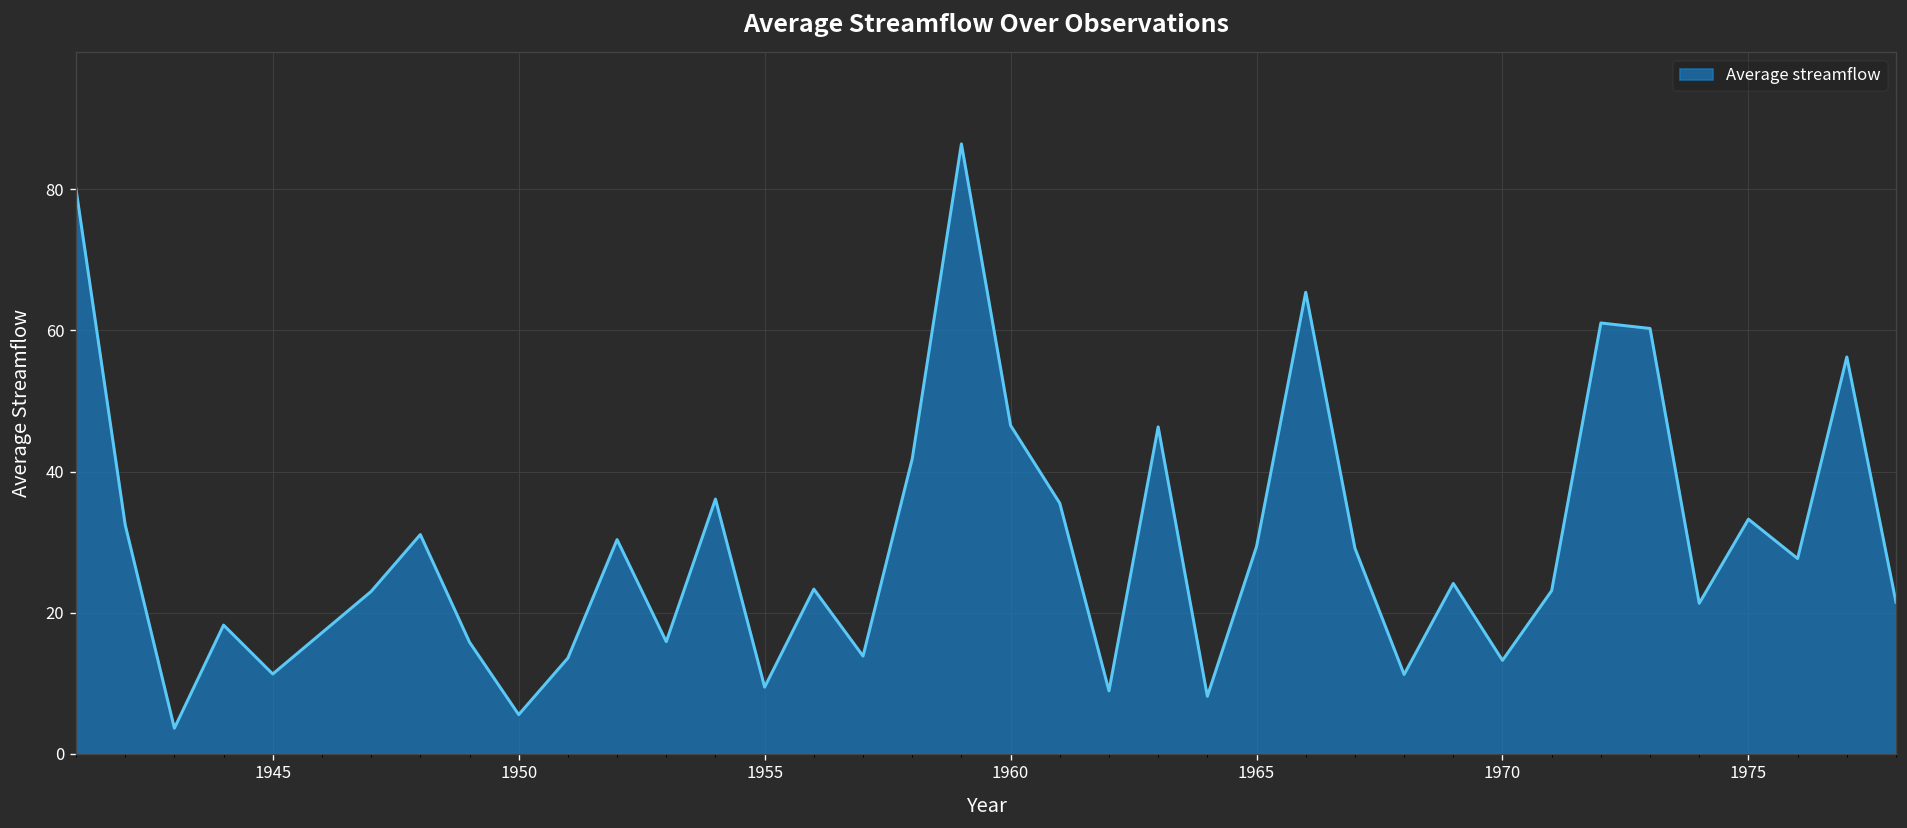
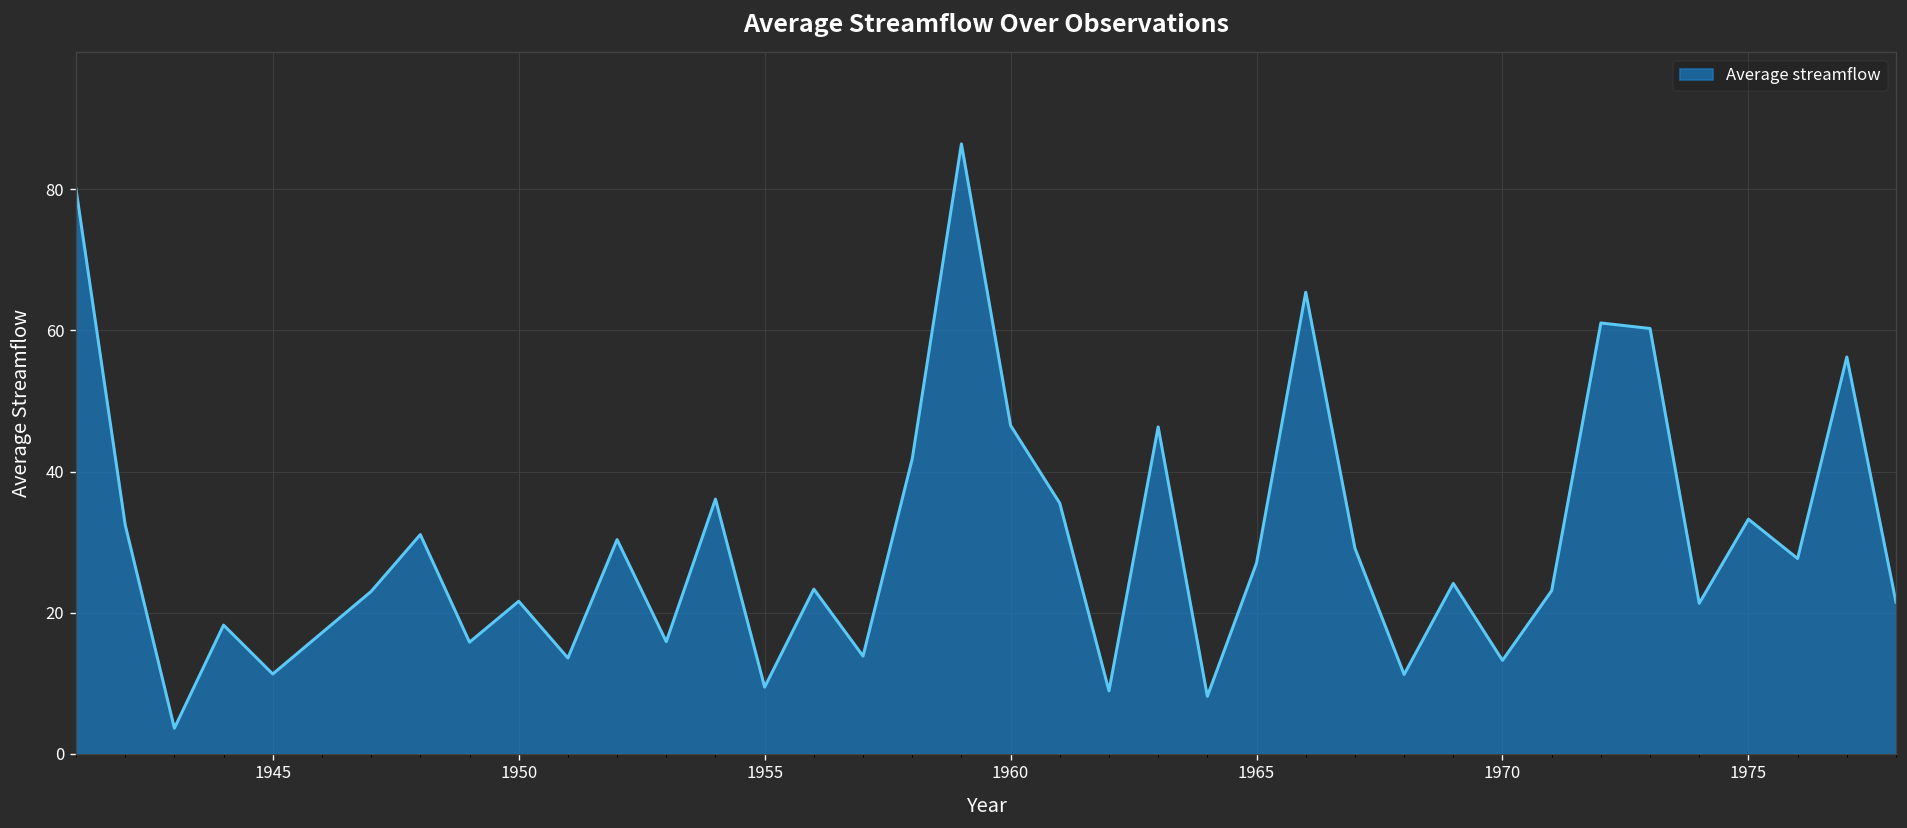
  {
    "1945": 11,
-   "1950": 6,
+   "1950": 22,
    "1955": 9,
    "1960": 47,
-   "1965": 29,
+   "1965": 27,
    "1970": 13,
    "1975": 33
  }
